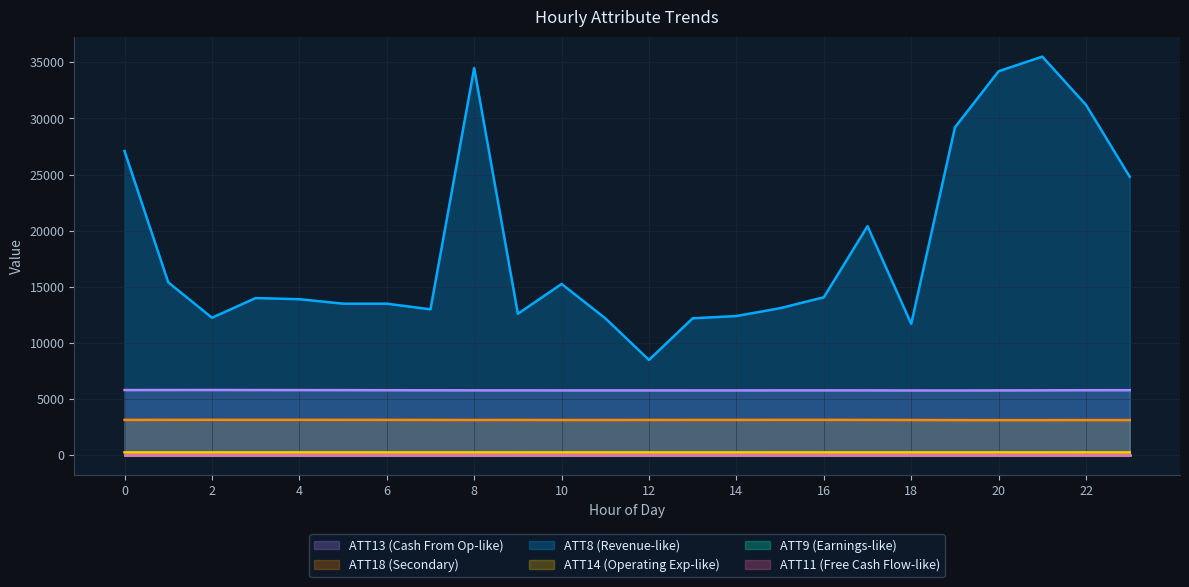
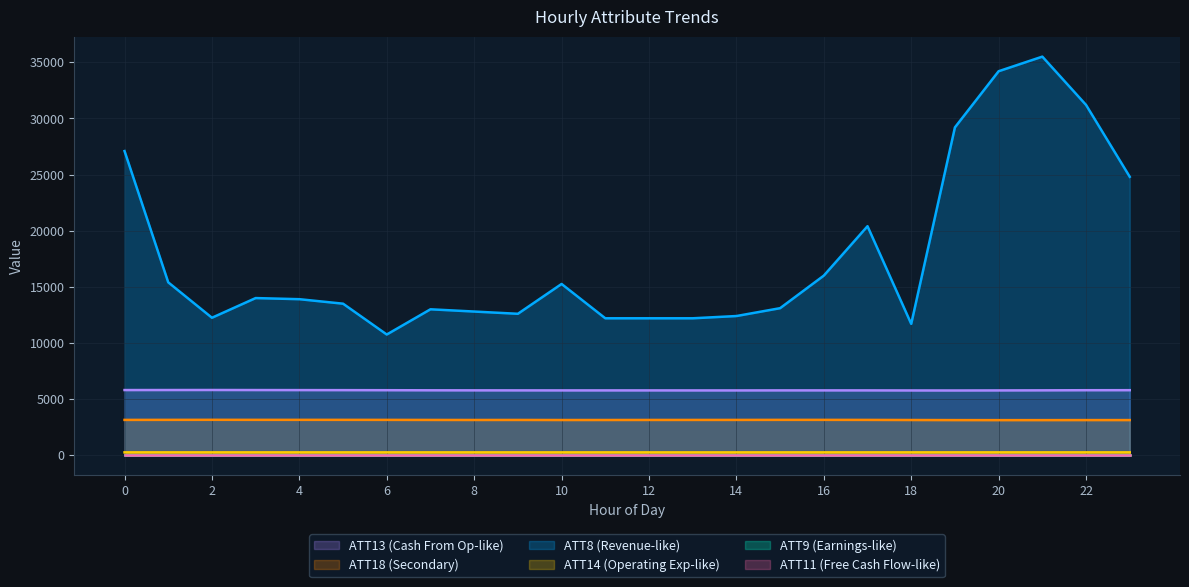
  {
    "ATT8 (Revenue-like)": {
      "0": 27100,
      "2": 12200,
      "4": 13900,
-     "6": 13500,
-     "8": 34500,
+     "6": 10800,
+     "8": 12800,
      "10": 15300,
-     "12": 8500,
+     "12": 12200,
      "14": 12400,
-     "16": 14100,
+     "16": 16000,
      "18": 11700,
      "20": 34200,
      "22": 31200
    }
  }
